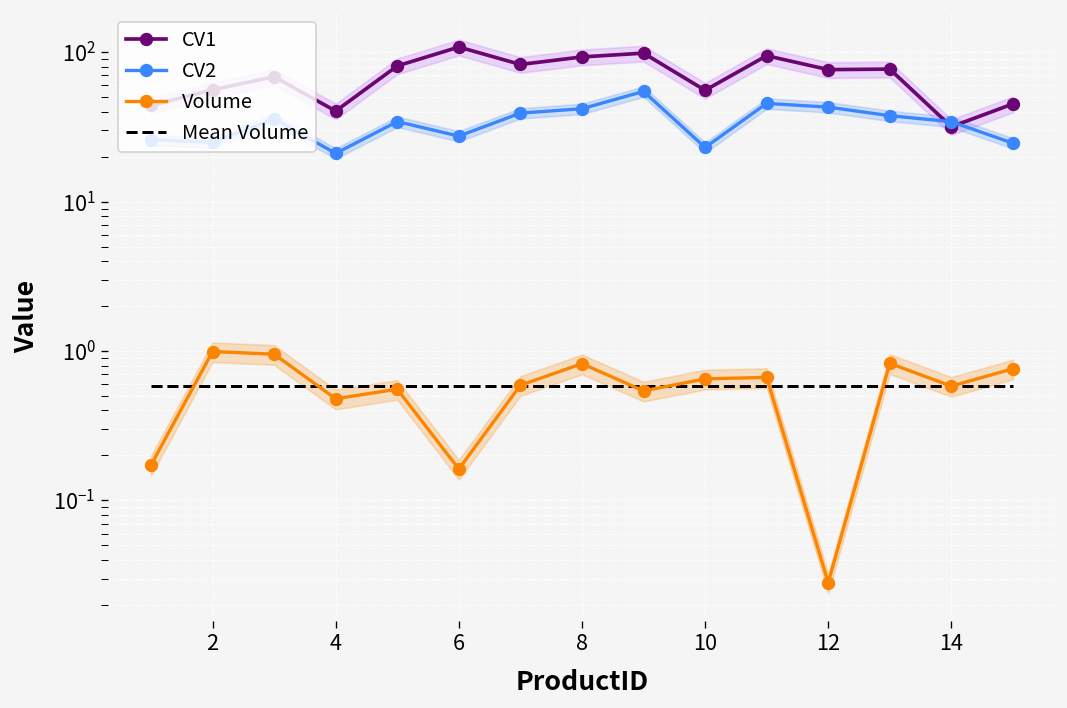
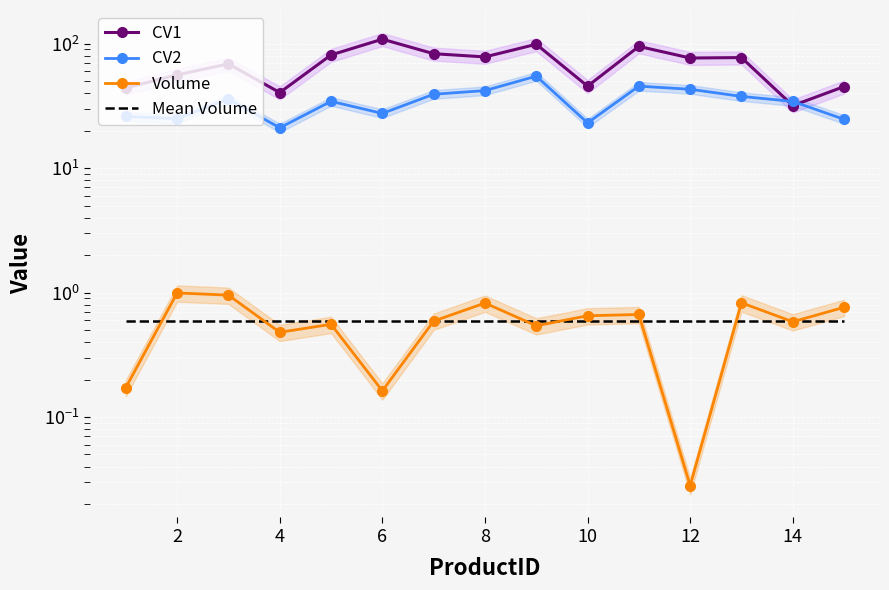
  {
    "CV1": {
      "4": 40,
      "6": 110,
-     "8": 90,
-     "10": 60,
+     "8": 80,
+     "10": 46,
      "12": 80,
      "14": 32
    },
    "Mean Volume": {
      "2": 0.6,
      "4": 0.6,
      "6": 0.6,
      "8": 0.6,
      "10": 0.6,
      "12": 0.6
    }
  }
